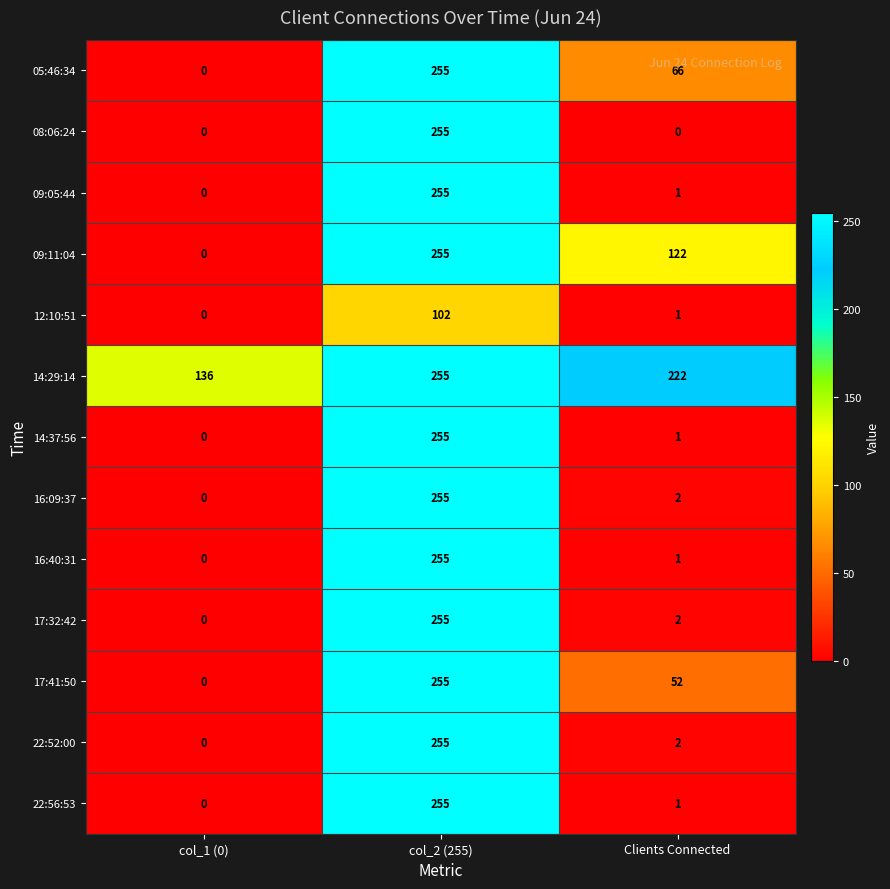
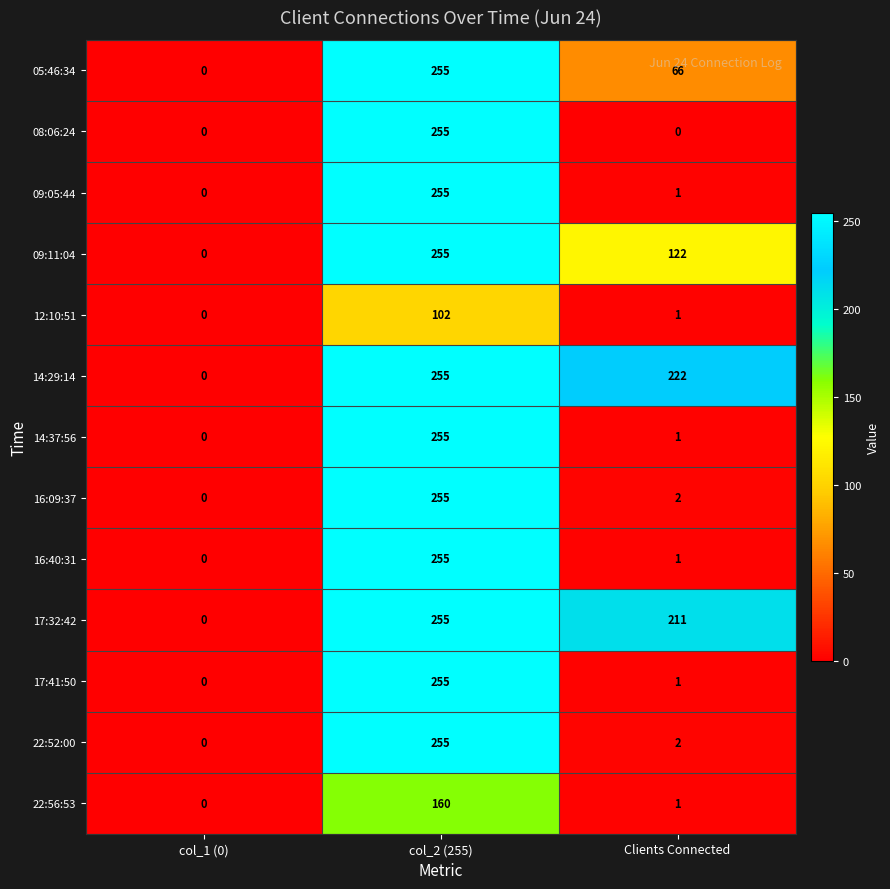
  {
    "05:46:34": {
      "col_1 (0)": 0,
      "col_2 (255)": 255,
      "Clients Connected": 24
    },
    "08:06:24": {
      "col_1 (0)": 0,
      "col_2 (255)": 255,
      "Clients Connected": 0
    },
    "09:05:44": {
      "col_1 (0)": 0,
      "col_2 (255)": 255,
      "Clients Connected": 1
    },
    "09:11:04": {
      "col_1 (0)": 0,
      "col_2 (255)": 255,
      "Clients Connected": 122
    },
    "12:10:51": {
      "col_1 (0)": 0,
      "col_2 (255)": 102,
      "Clients Connected": 1
    },
    "14:29:14": {
-     "col_1 (0)": 136,
+     "col_1 (0)": 0,
      "col_2 (255)": 255,
      "Clients Connected": 222
    },
    "14:37:56": {
      "col_1 (0)": 0,
      "col_2 (255)": 255,
      "Clients Connected": 1
    },
    "16:09:37": {
      "col_1 (0)": 0,
      "col_2 (255)": 255,
      "Clients Connected": 2
    },
    "16:40:31": {
      "col_1 (0)": 0,
      "col_2 (255)": 255,
      "Clients Connected": 1
    },
    "17:32:42": {
      "col_1 (0)": 0,
      "col_2 (255)": 255,
-     "Clients Connected": 2
+     "Clients Connected": 211
    },
    "17:41:50": {
      "col_1 (0)": 0,
      "col_2 (255)": 255,
-     "Clients Connected": 52
+     "Clients Connected": 1
    },
    "22:52:00": {
      "col_1 (0)": 0,
      "col_2 (255)": 255,
      "Clients Connected": 2
    },
    "22:56:53": {
      "col_1 (0)": 0,
-     "col_2 (255)": 255,
+     "col_2 (255)": 160,
      "Clients Connected": 1
    }
  }
